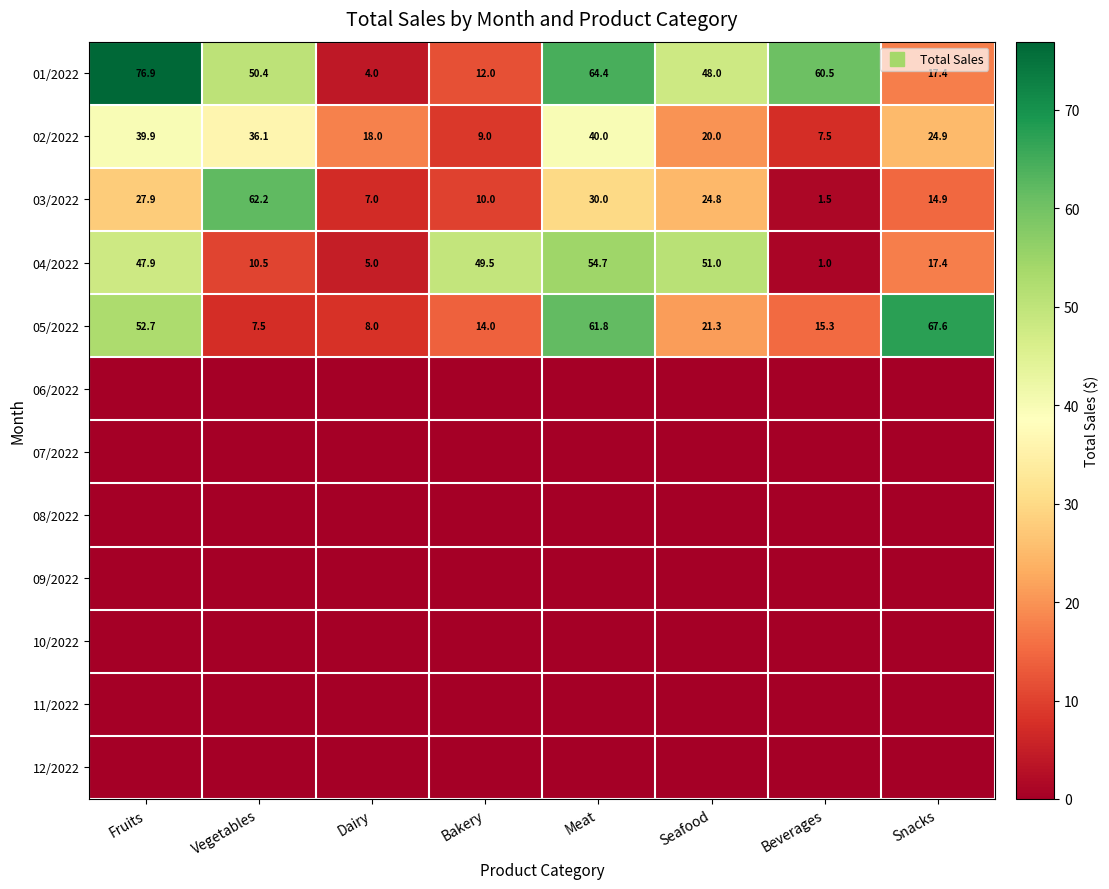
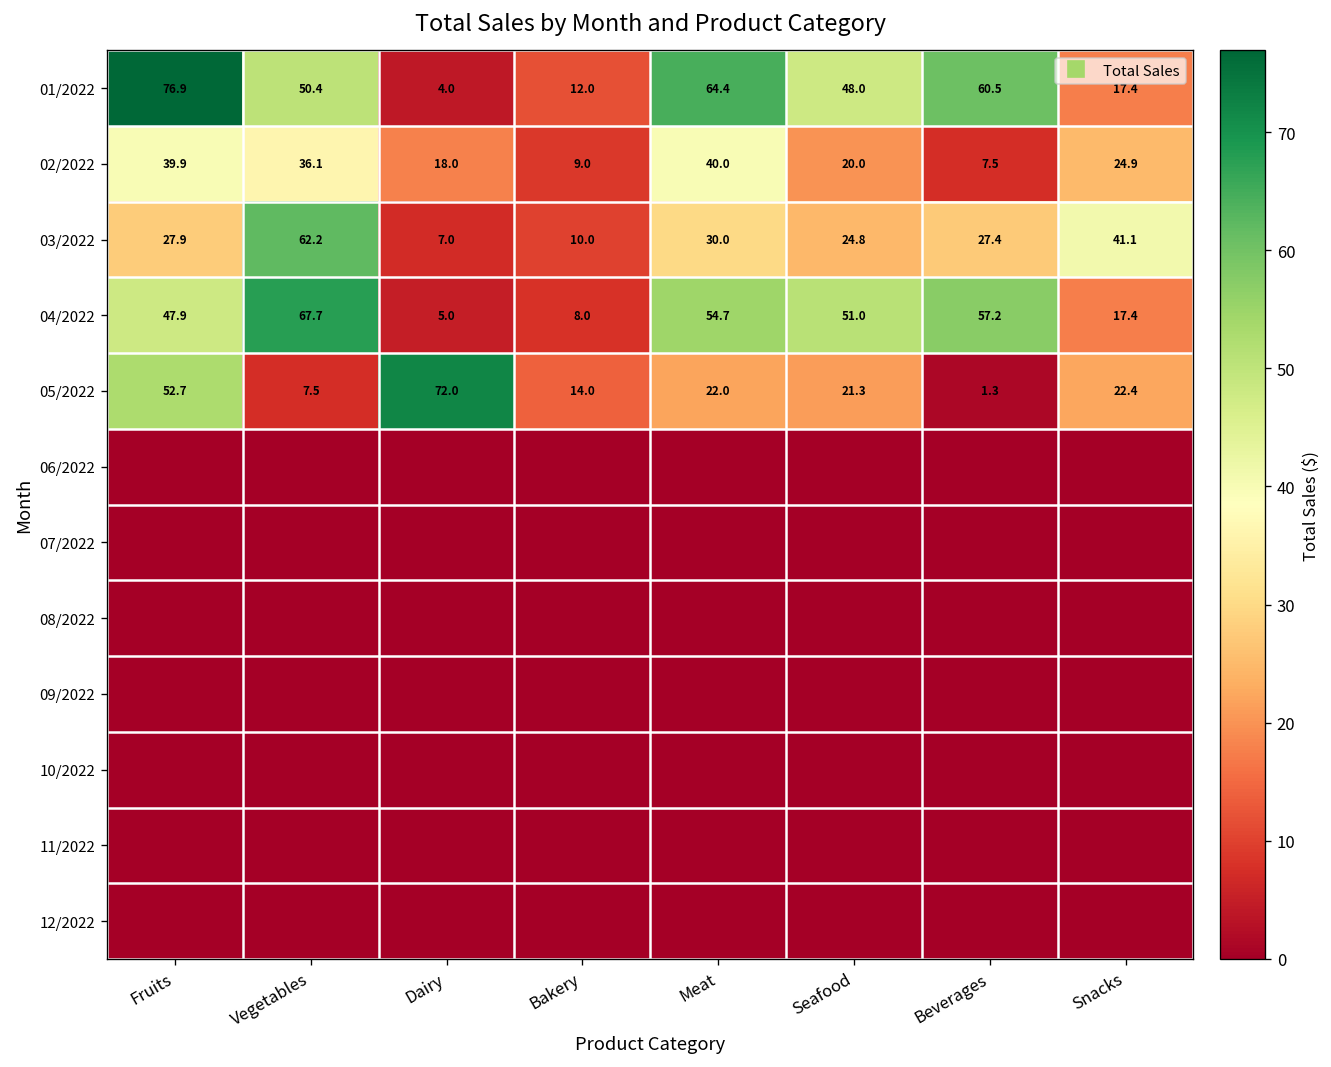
  {
    "01/2022": {
      "Fruits": 76.9,
      "Vegetables": 50.4,
      "Dairy": 4.0,
      "Bakery": 12.0,
      "Meat": 64.4,
      "Seafood": 48.0,
      "Beverages": 60.5
    },
    "02/2022": {
      "Fruits": 39.9,
      "Vegetables": 36.1,
      "Dairy": 18.0,
      "Bakery": 9.0,
      "Meat": 40.0,
      "Seafood": 20.0,
      "Beverages": 7.5,
      "Snacks": 24.9
    },
    "03/2022": {
      "Fruits": 27.9,
      "Vegetables": 62.2,
      "Dairy": 7.0,
      "Bakery": 10.0,
      "Meat": 30.0,
      "Seafood": 24.8,
-     "Beverages": 1.5,
-     "Snacks": 14.9
+     "Beverages": 27.4,
+     "Snacks": 41.1
    },
    "04/2022": {
      "Fruits": 47.9,
-     "Vegetables": 10.5,
+     "Vegetables": 67.7,
      "Dairy": 5.0,
-     "Bakery": 49.5,
+     "Bakery": 8.0,
      "Meat": 54.7,
      "Seafood": 51.0,
-     "Beverages": 1.0,
+     "Beverages": 57.2,
      "Snacks": 17.4
    },
    "05/2022": {
      "Fruits": 52.7,
      "Vegetables": 7.5,
-     "Dairy": 8.0,
+     "Dairy": 72.0,
      "Bakery": 14.0,
-     "Meat": 61.8,
+     "Meat": 22.0,
      "Seafood": 21.3,
-     "Beverages": 15.3,
-     "Snacks": 67.6
+     "Beverages": 1.3,
+     "Snacks": 22.4
    }
  }
